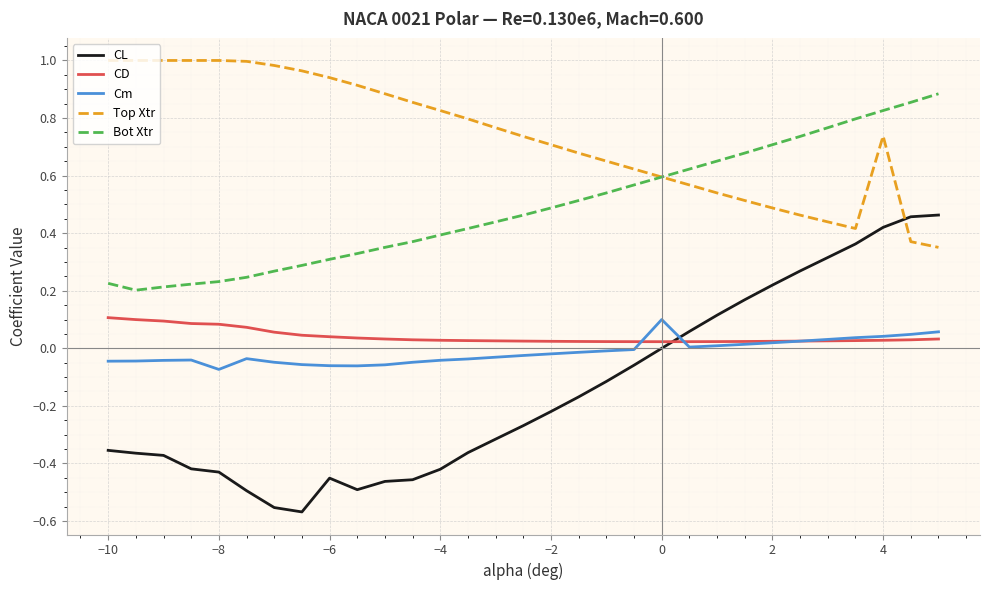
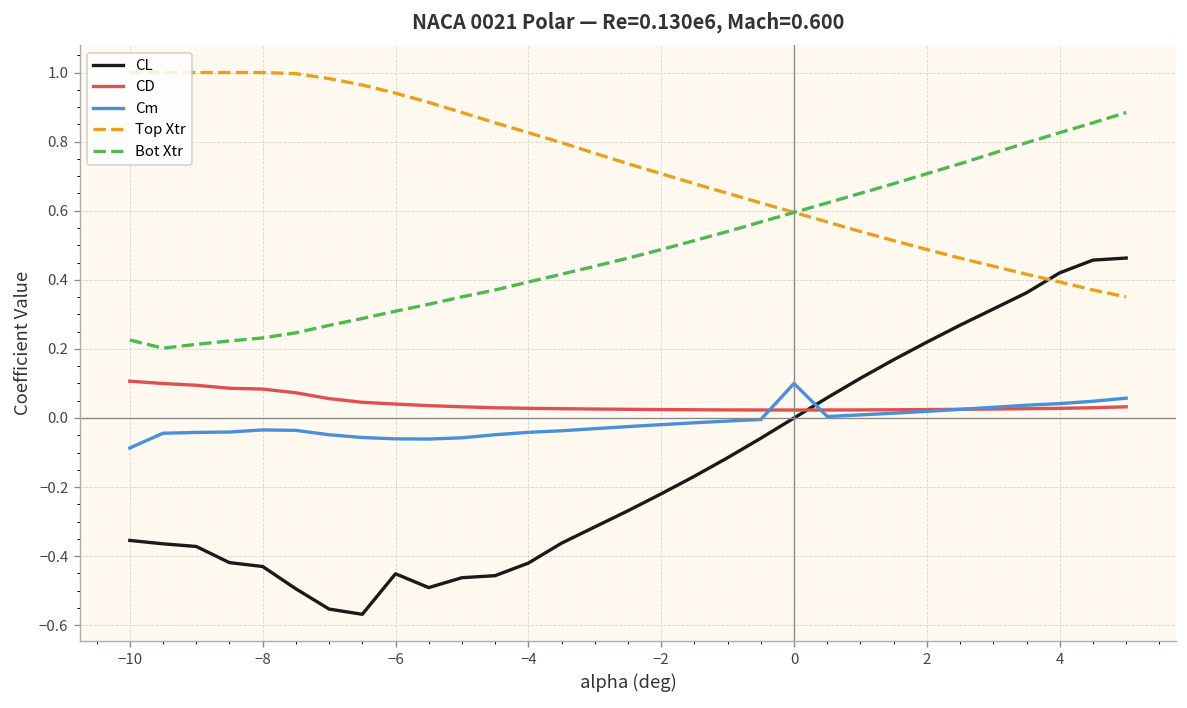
  {
    "CL": {
      "−10": -0.35,
      "−8": -0.43,
      "−6": -0.45,
      "−4": -0.42,
      "−2": -0.22,
      "0": 0.00,
      "2": 0.22,
      "4": 0.42
    },
    "CD": {
      "−10": 0.11,
      "−8": 0.08,
      "−6": 0.04,
      "−4": 0.03,
      "−2": 0.02,
      "0": 0.02,
      "4": 0.03
    },
    "Cm": {
-     "−10": -0.04,
-     "−8": -0.07,
+     "−10": -0.09,
+     "−8": -0.03,
      "−6": -0.06,
      "−4": -0.04,
      "−2": -0.02,
      "0": 0.10,
      "4": 0.04
    },
    "Top Xtr": {
      "−8": 1.00,
      "−6": 0.94,
      "−4": 0.83,
      "−2": 0.71,
      "2": 0.49,
-     "4": 0.74
+     "4": 0.39
    },
    "Bot Xtr": {
      "−10": 0.23,
      "−8": 0.23,
      "−6": 0.31,
      "−4": 0.39,
      "−2": 0.49,
      "2": 0.71,
      "4": 0.83
    }
  }
